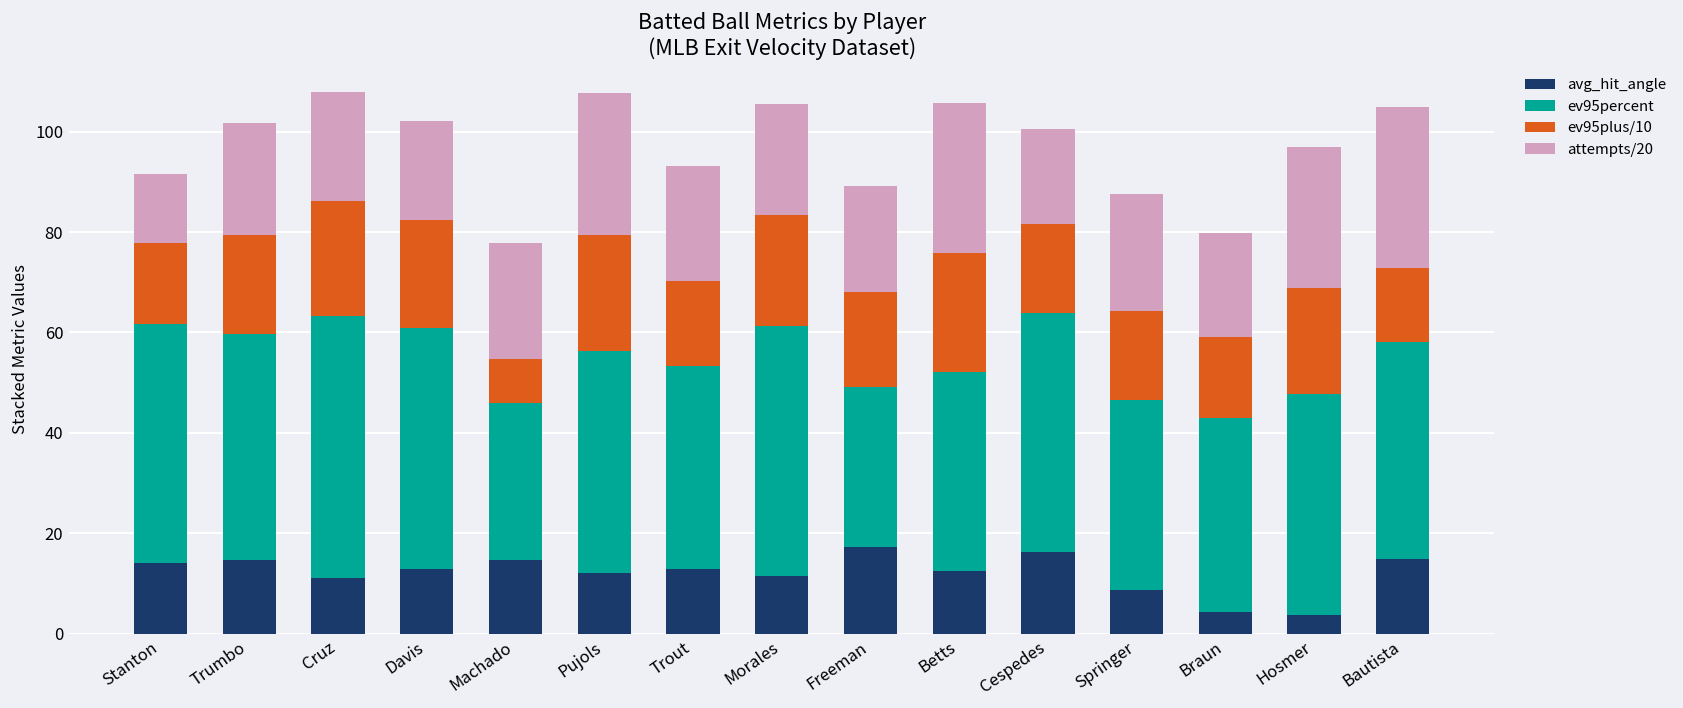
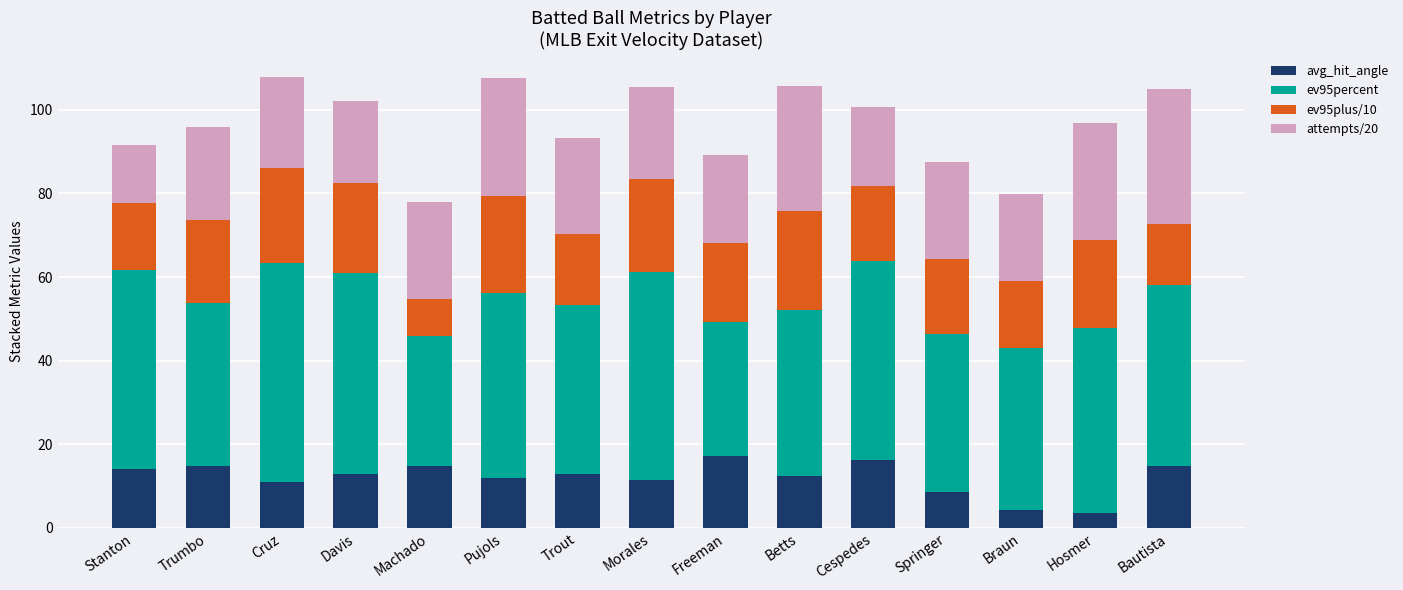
  {
    "avg_hit_angle": {
      "Stanton": 14,
      "Trumbo": 15,
      "Cruz": 11,
      "Davis": 13,
      "Machado": 15,
      "Pujols": 12,
      "Trout": 13,
      "Morales": 11,
      "Freeman": 17,
      "Betts": 13,
      "Cespedes": 16,
      "Springer": 9,
      "Braun": 4,
      "Hosmer": 4,
      "Bautista": 15
    },
    "ev95percent": {
      "Stanton": 48,
-     "Trumbo": 45,
+     "Trumbo": 39,
      "Cruz": 52,
      "Davis": 48,
      "Machado": 31,
      "Pujols": 44,
      "Trout": 41,
      "Morales": 50,
      "Freeman": 32,
      "Betts": 40,
      "Cespedes": 48,
      "Springer": 38,
      "Braun": 39,
      "Hosmer": 44,
      "Bautista": 43
    },
    "ev95plus/10": {
      "Stanton": 16,
      "Trumbo": 20,
      "Cruz": 23,
      "Davis": 21,
      "Machado": 9,
      "Pujols": 23,
      "Trout": 17,
      "Morales": 22,
      "Freeman": 19,
      "Betts": 24,
      "Cespedes": 18,
      "Springer": 18,
      "Braun": 16,
      "Hosmer": 21,
      "Bautista": 15
    },
    "attempts/20": {
      "Stanton": 14,
      "Trumbo": 22,
      "Cruz": 22,
      "Davis": 20,
      "Machado": 23,
      "Pujols": 28,
      "Trout": 23,
      "Morales": 22,
      "Freeman": 21,
      "Betts": 30,
      "Cespedes": 19,
      "Springer": 23,
      "Braun": 21,
      "Hosmer": 28,
      "Bautista": 32
    }
  }
